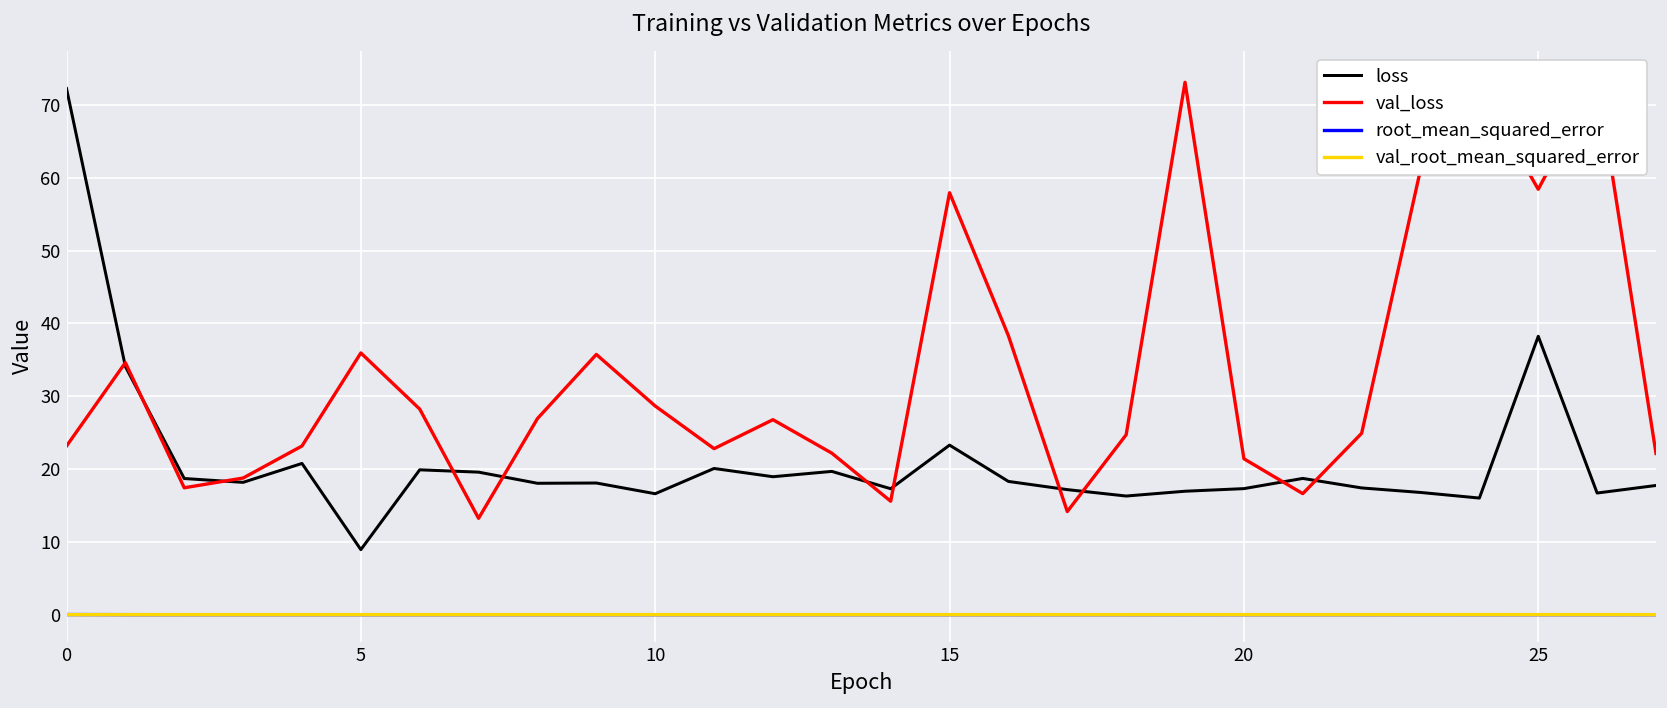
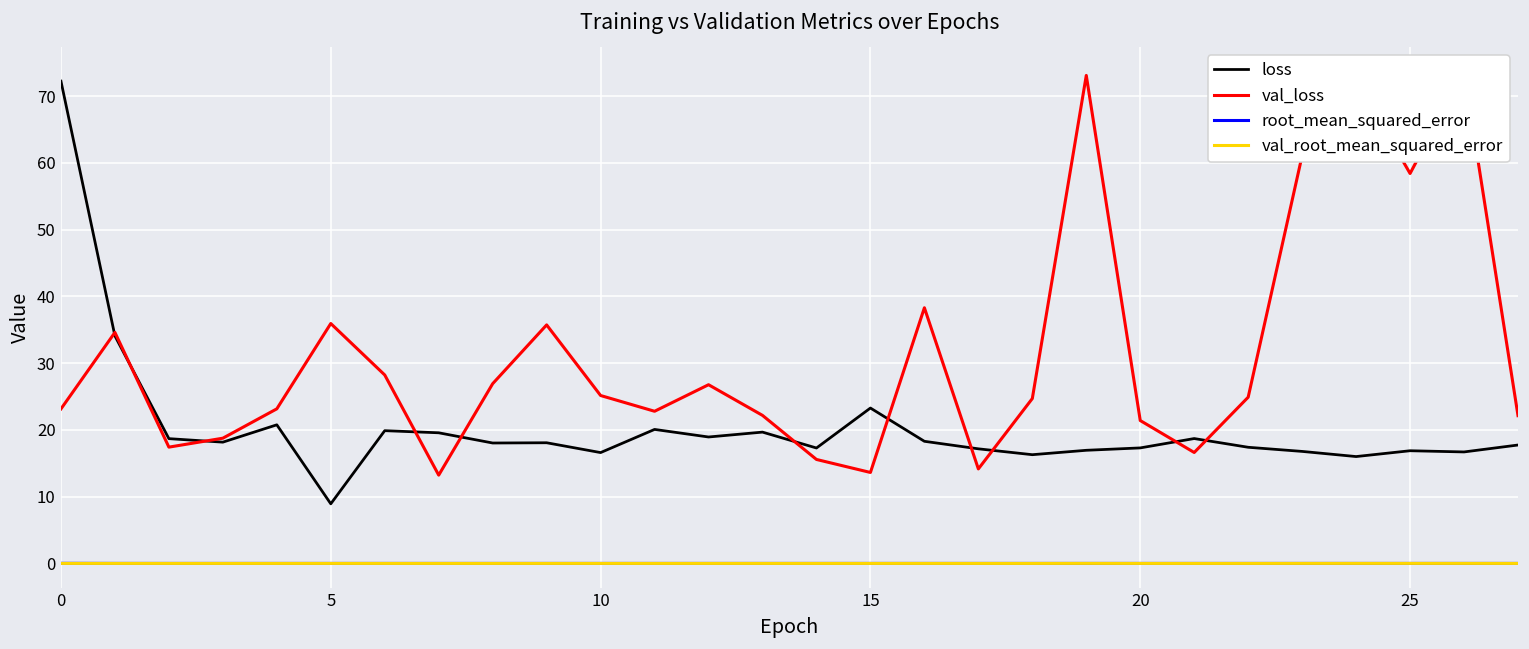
  {
    "loss": {
      "0": 72,
      "5": 9,
      "10": 17,
      "15": 23,
      "20": 17,
-     "25": 38
+     "25": 17
    },
    "val_loss": {
      "0": 23,
      "5": 36,
-     "10": 29,
-     "15": 58,
+     "10": 25,
+     "15": 14,
      "20": 21,
      "25": 58
    },
    "val_root_mean_squared_error": {
      "0": 0,
      "5": 0,
      "10": 0,
      "15": 0,
      "20": 0,
      "25": 0
    }
  }
